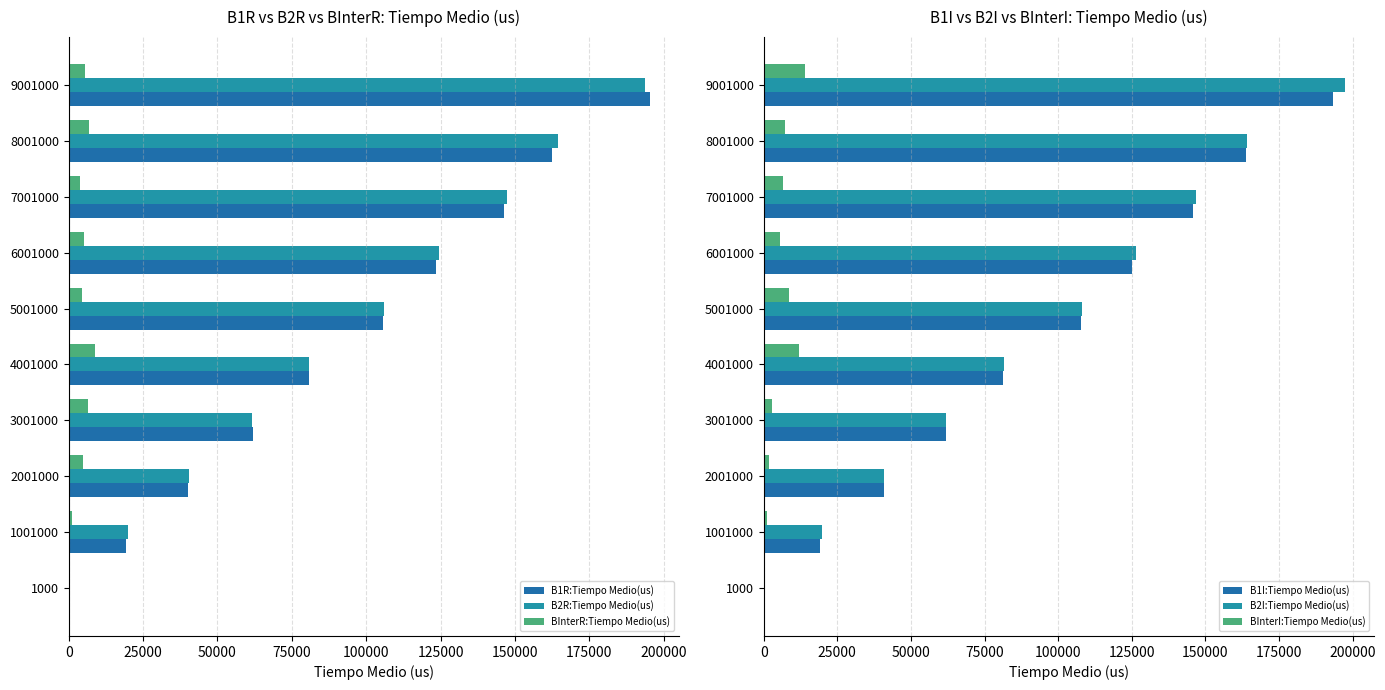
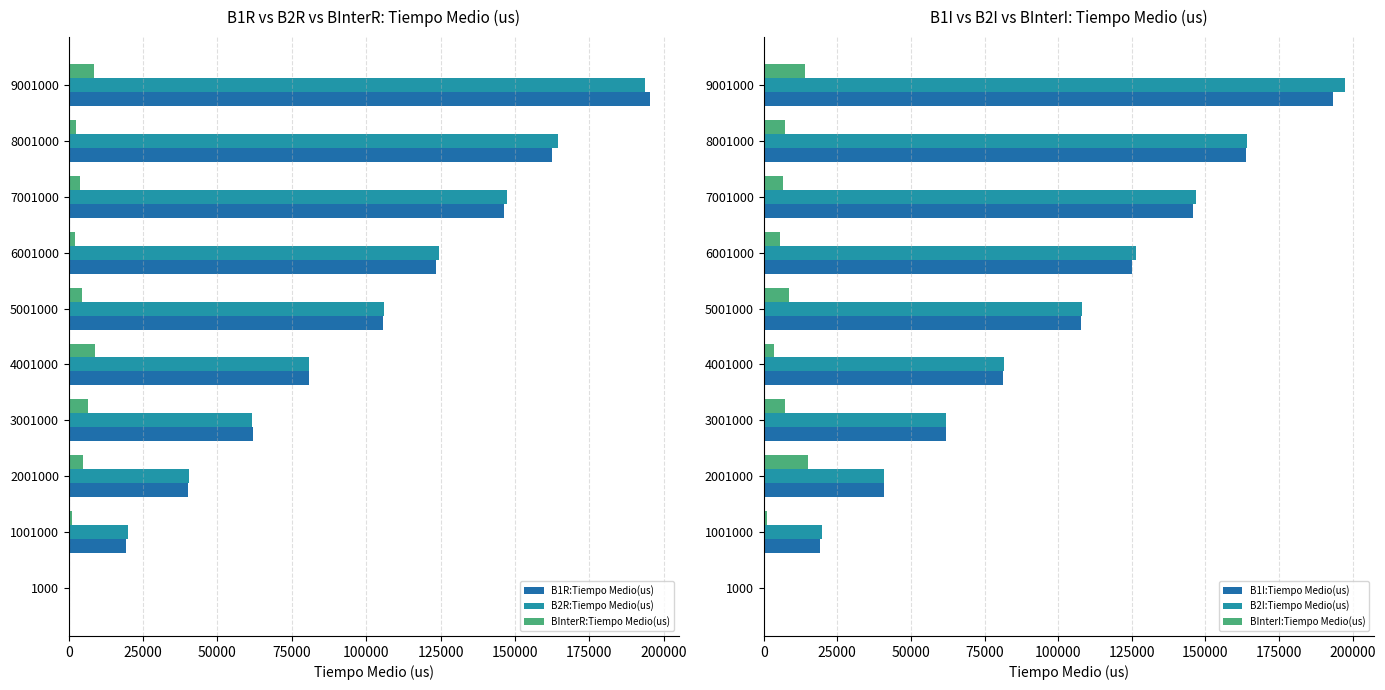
  {
    "B1R vs B2R vs BInterR: Tiempo Medio (us)": {
      "BInterR:Tiempo Medio(us)": {
-       "9001000": 6000,
-       "8001000": 7000,
+       "9001000": 8000,
+       "8001000": 2000,
        "7001000": 4000,
-       "6001000": 5000,
+       "6001000": 2000,
        "5001000": 5000,
        "4001000": 9000,
        "3001000": 6000,
        "2001000": 5000,
        "1001000": 1000
      }
    },
    "B1I vs B2I vs BInterI: Tiempo Medio (us)": {
      "BInterI:Tiempo Medio(us)": {
        "9001000": 14000,
        "8001000": 7000,
        "7001000": 6000,
        "6001000": 5000,
        "5001000": 9000,
-       "4001000": 12000,
-       "3001000": 3000,
-       "2001000": 2000,
+       "4001000": 3000,
+       "3001000": 7000,
+       "2001000": 15000,
        "1001000": 1000
      }
    }
  }
